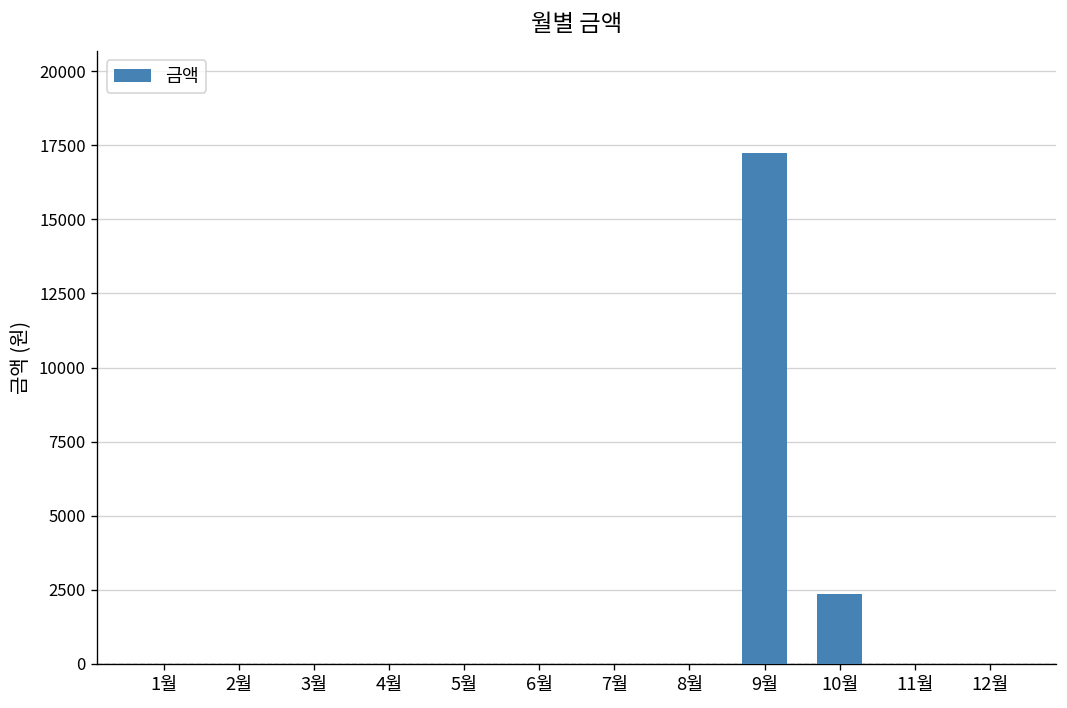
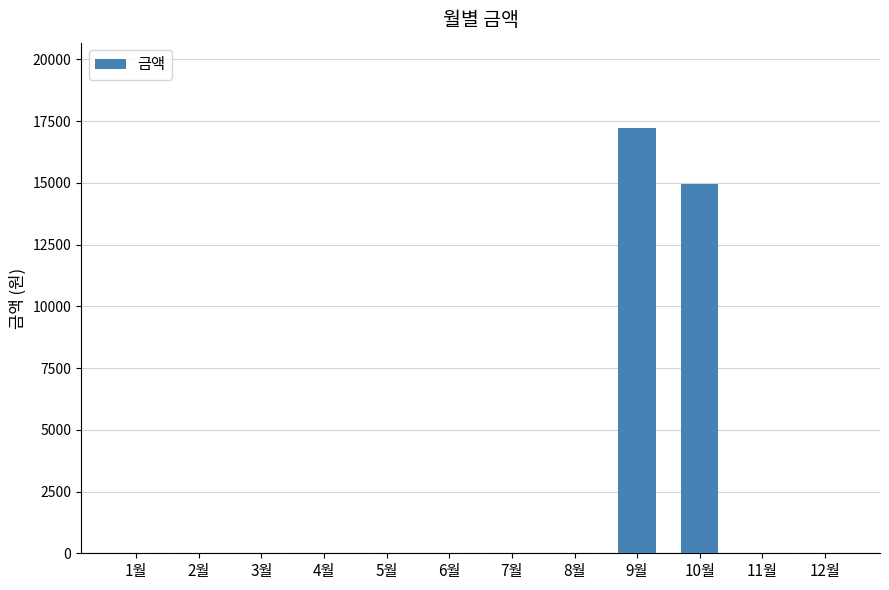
  {
    "1월": 0,
    "2월": 0,
    "3월": 0,
    "4월": 0,
    "5월": 0,
    "6월": 0,
    "7월": 0,
    "8월": 0,
    "9월": 17200,
-   "10월": 2400,
+   "10월": 15000,
    "11월": 0,
    "12월": 0
  }
